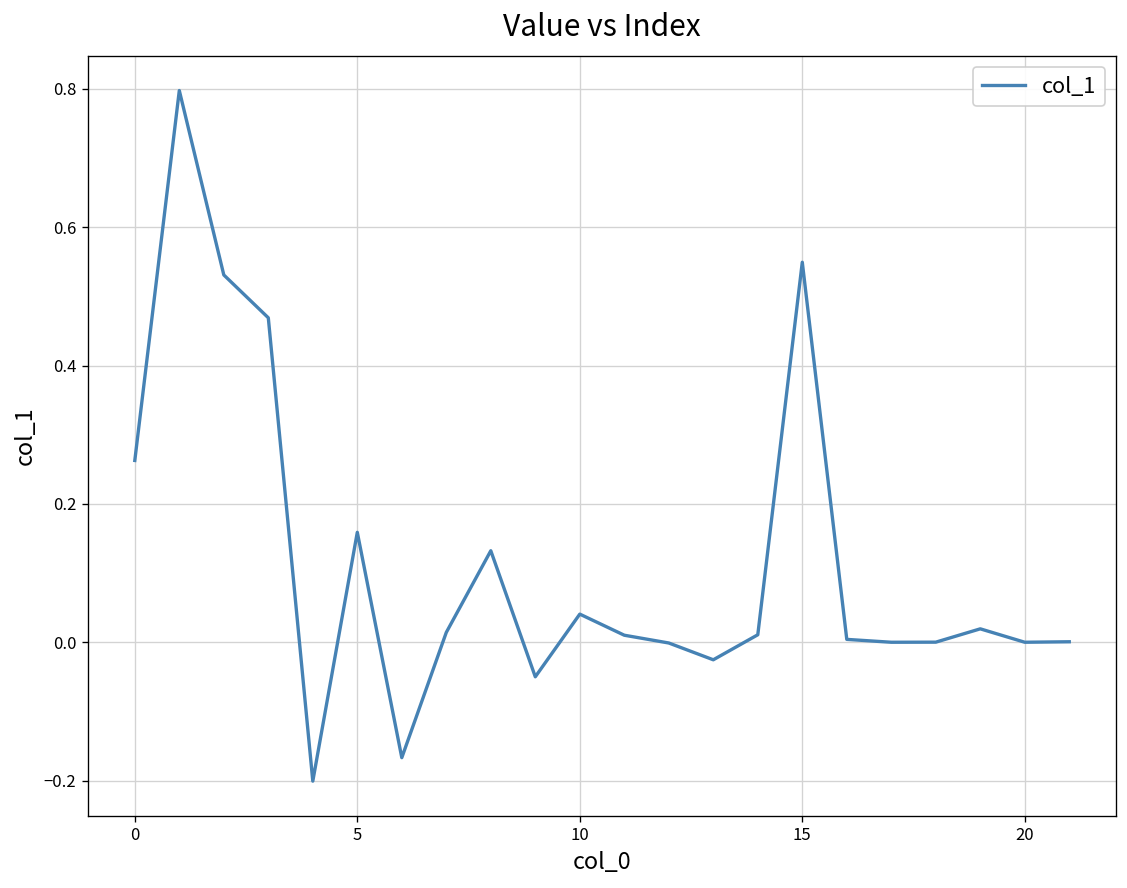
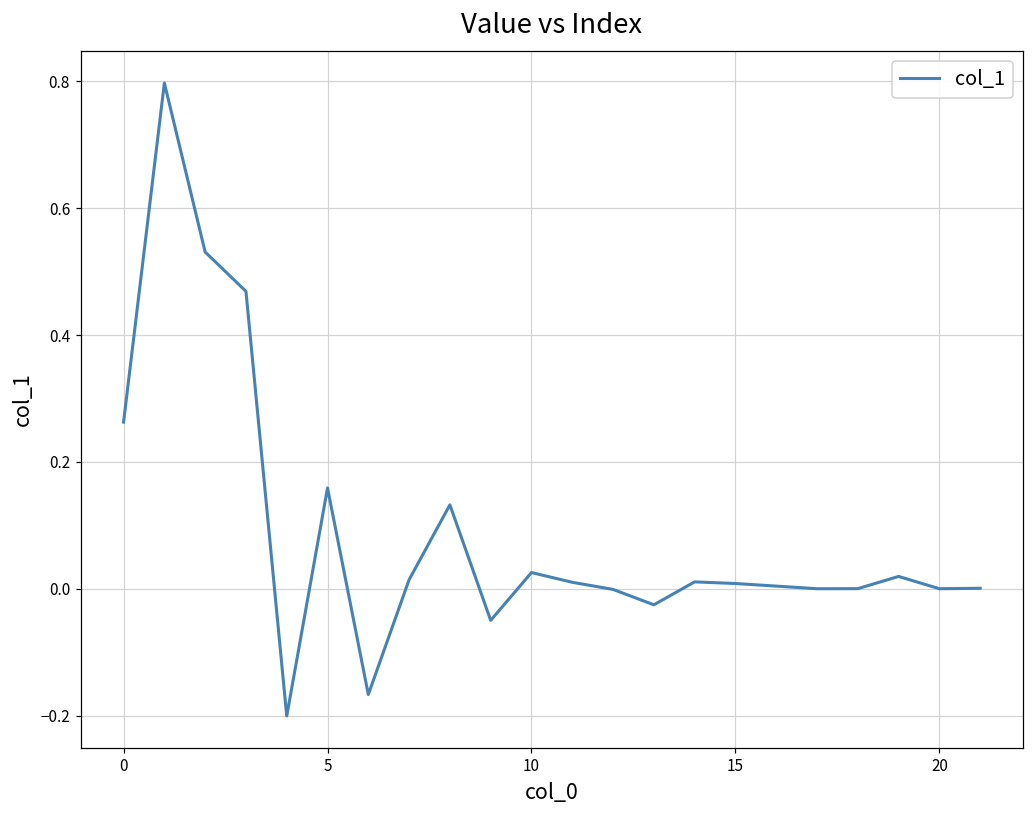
  {
    "0": 0.26,
    "5": 0.16,
-   "10": 0.04,
-   "15": 0.55,
+   "10": 0.03,
+   "15": 0.01,
    "20": 0.00
  }
